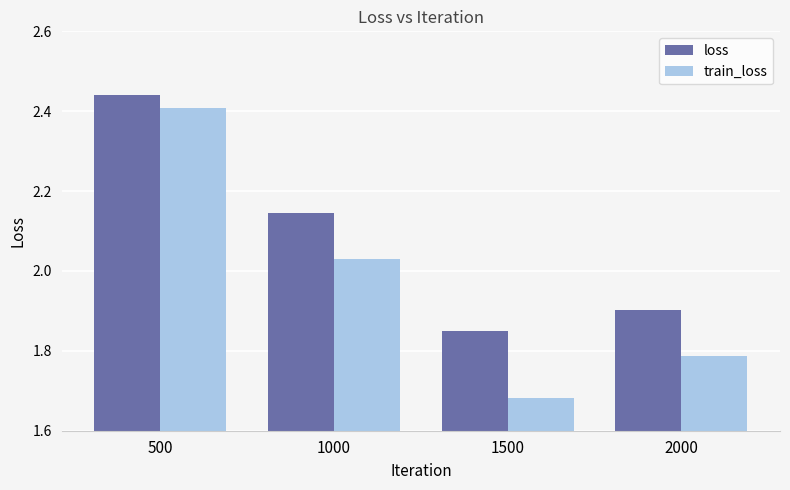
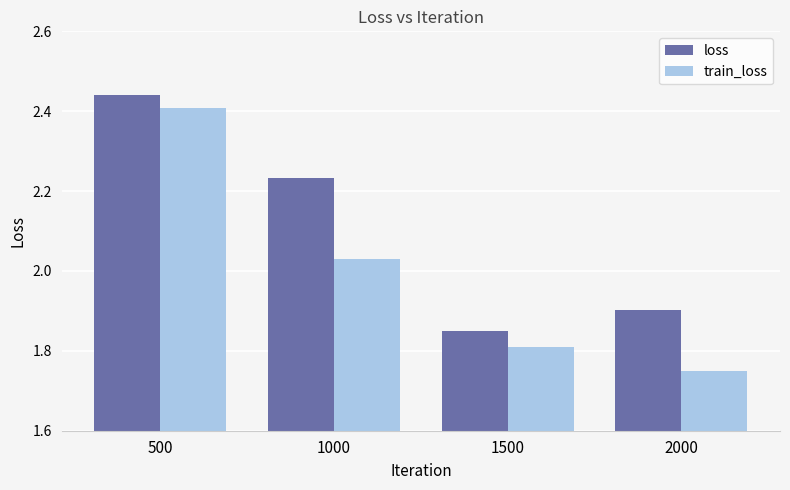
  {
    "loss": {
      "500": 2.44,
-     "1000": 2.15,
+     "1000": 2.23,
      "1500": 1.85,
      "2000": 1.90
    },
    "train_loss": {
      "500": 2.41,
      "1000": 2.03,
-     "1500": 1.68,
-     "2000": 1.79
+     "1500": 1.81,
+     "2000": 1.75
    }
  }
